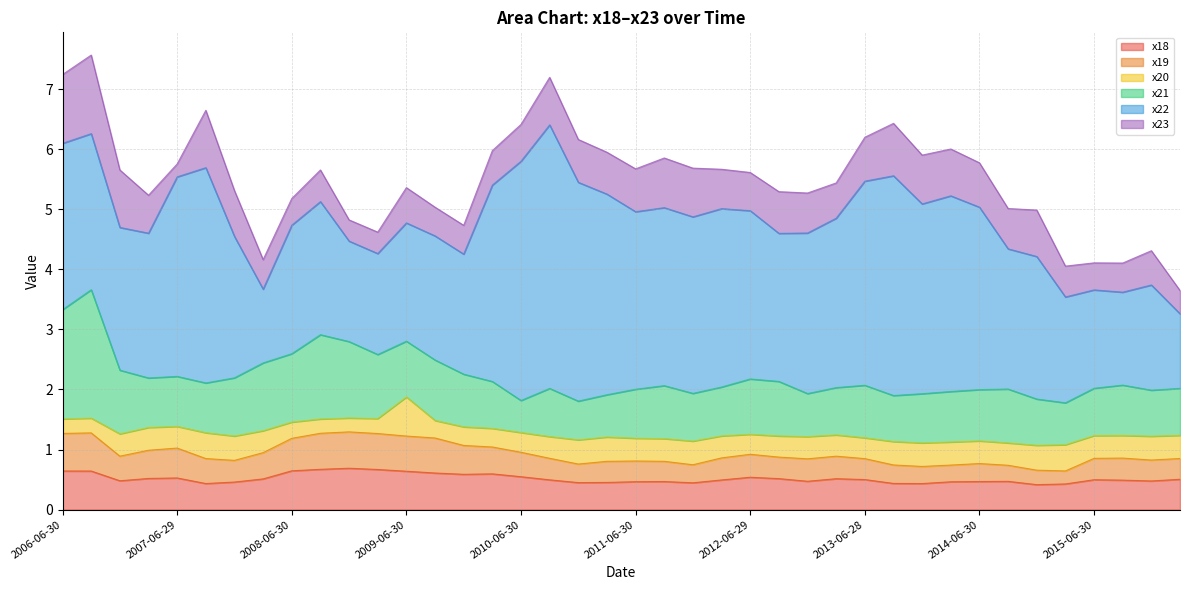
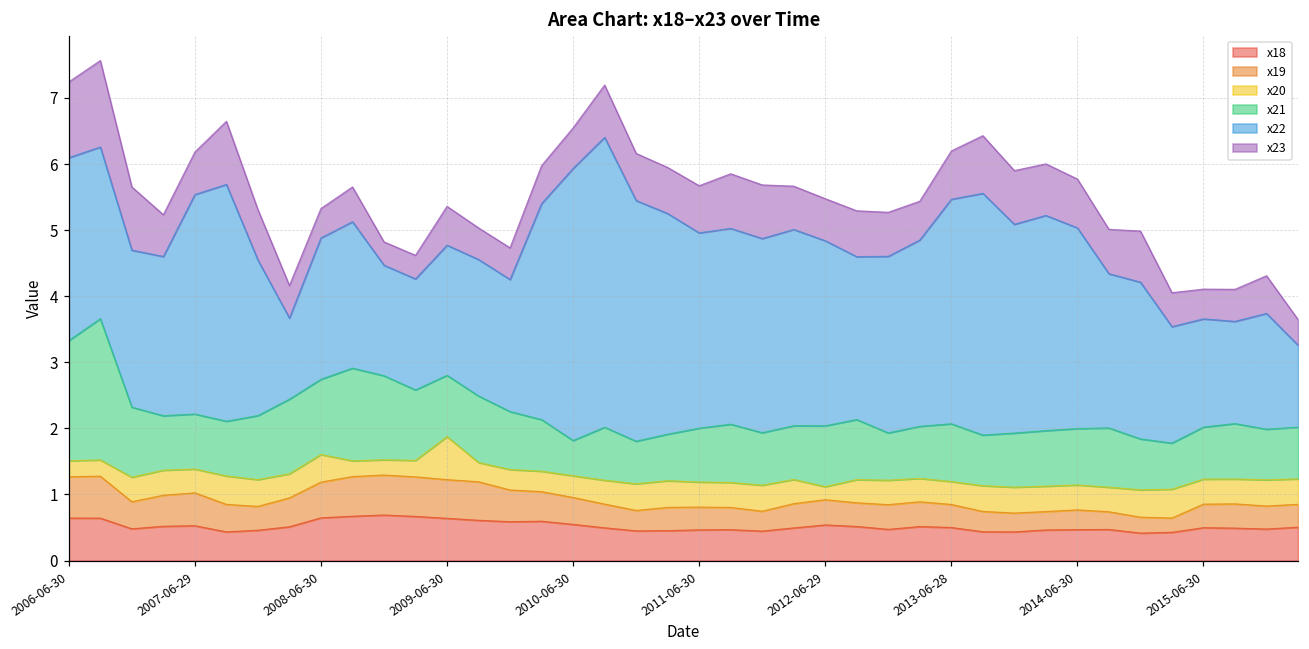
  {
    "x20": {
      "2006-06-30": 0.2,
      "2007-06-29": 0.4,
-     "2008-06-30": 0.3,
+     "2008-06-30": 0.4,
      "2009-06-30": 0.7,
      "2010-06-30": 0.3,
      "2011-06-30": 0.4,
-     "2012-06-29": 0.3,
+     "2012-06-29": 0.2,
      "2013-06-28": 0.3,
      "2014-06-30": 0.4,
      "2015-06-30": 0.4
    },
    "x21": {
      "2006-06-30": 1.8,
      "2007-06-29": 0.8,
      "2008-06-30": 1.1,
      "2009-06-30": 0.9,
      "2010-06-30": 0.5,
      "2011-06-30": 0.8,
      "2012-06-29": 0.9,
      "2013-06-28": 0.9,
      "2014-06-30": 0.9,
      "2015-06-30": 0.8
    },
    "x22": {
      "2006-06-30": 2.8,
      "2007-06-29": 3.3,
      "2008-06-30": 2.1,
      "2009-06-30": 2.0,
-     "2010-06-30": 4.0,
+     "2010-06-30": 4.1,
      "2011-06-30": 3.0,
      "2012-06-29": 2.8,
      "2013-06-28": 3.4,
      "2014-06-30": 3.0,
      "2015-06-30": 1.6
    },
    "x23": {
      "2006-06-30": 1.1,
-     "2007-06-29": 0.2,
+     "2007-06-29": 0.6,
      "2008-06-30": 0.4,
      "2009-06-30": 0.6,
      "2010-06-30": 0.6,
      "2011-06-30": 0.7,
      "2012-06-29": 0.6,
      "2013-06-28": 0.7,
      "2014-06-30": 0.7,
      "2015-06-30": 0.4
    }
  }
